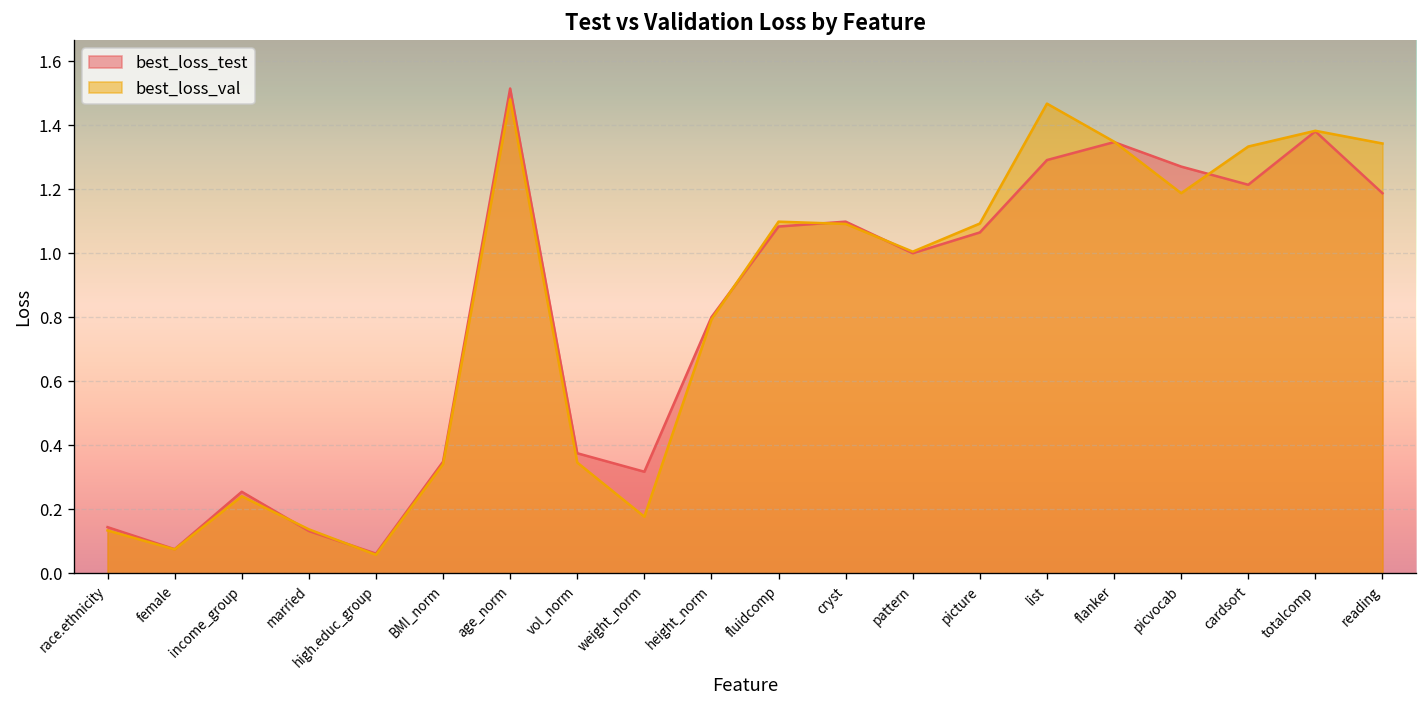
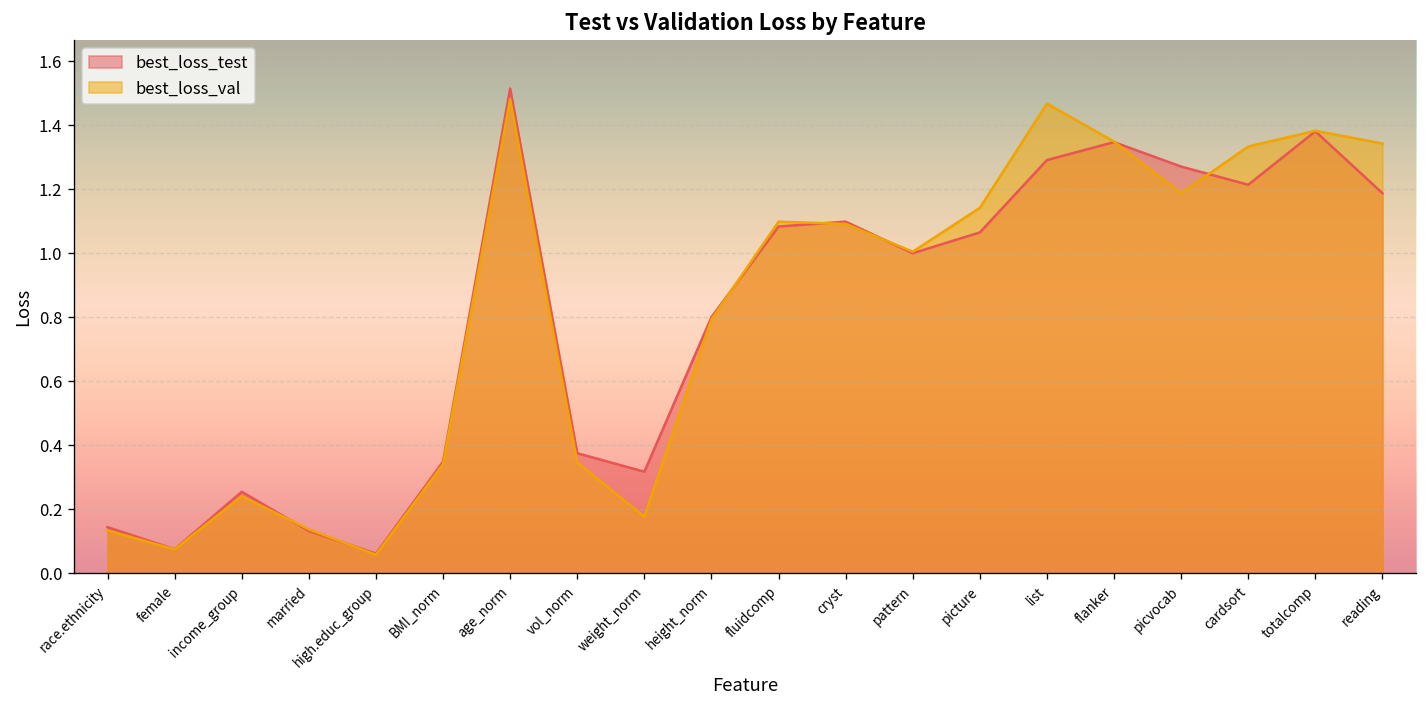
  {
    "best_loss_test": {
      "race.ethnicity": 0.14,
      "income_group": 0.26,
      "age_norm": 1.51,
      "vol_norm": 0.38,
      "weight_norm": 0.32,
      "fluidcomp": 1.08,
      "picture": 1.06,
      "list": 1.29,
      "picvocab": 1.27,
      "cardsort": 1.21,
      "reading": 1.19
    },
    "best_loss_val": {
      "race.ethnicity": 0.13,
      "income_group": 0.24,
      "age_norm": 1.48,
      "vol_norm": 0.35,
      "weight_norm": 0.18,
      "fluidcomp": 1.10,
-     "picture": 1.09,
+     "picture": 1.14,
      "list": 1.47,
      "picvocab": 1.19,
      "cardsort": 1.33,
      "reading": 1.34
    }
  }
